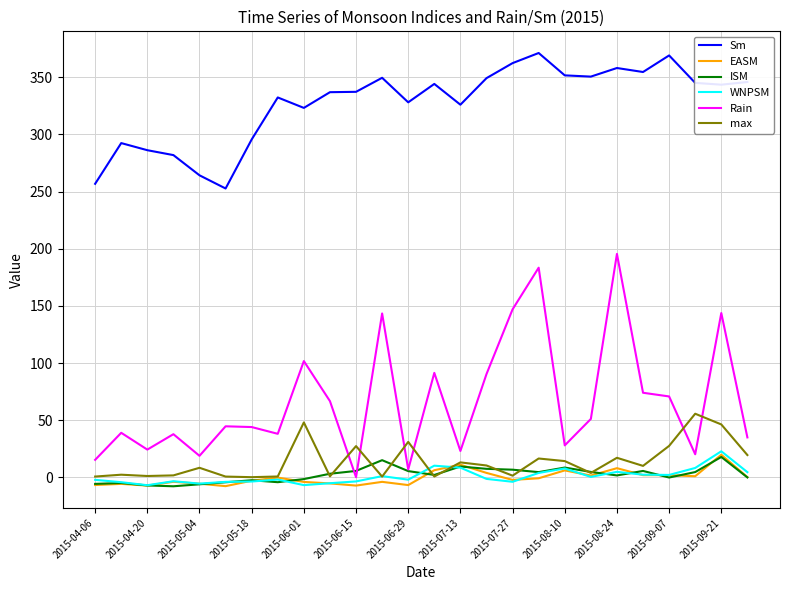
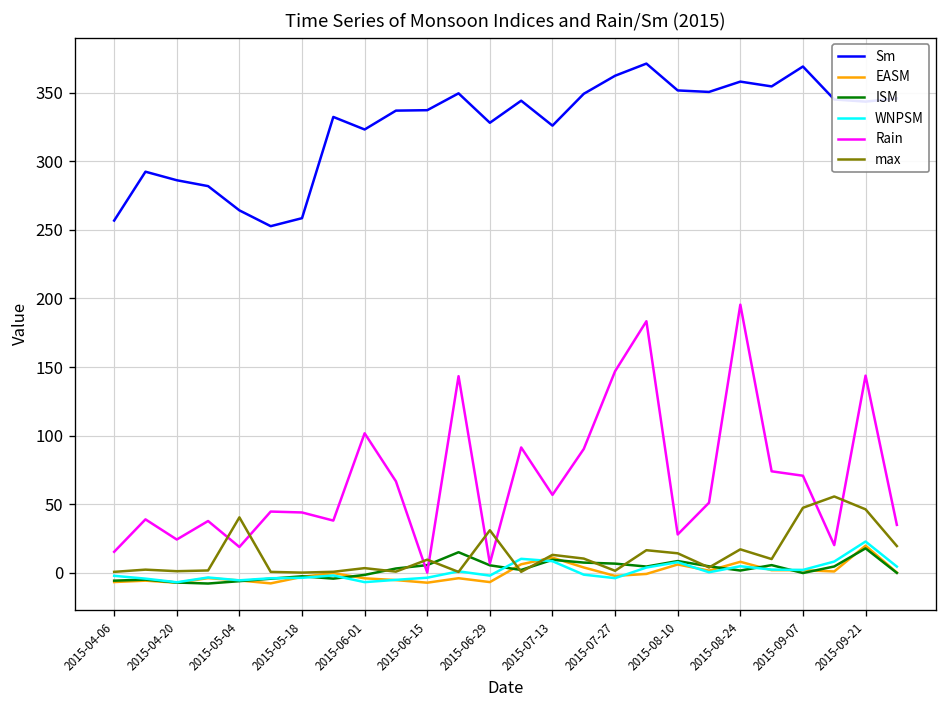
  {
    "Sm": {
      "2015-04-06": 257,
      "2015-04-20": 286,
      "2015-05-04": 264,
-     "2015-05-18": 296,
+     "2015-05-18": 259,
      "2015-06-01": 323,
      "2015-06-15": 337,
      "2015-06-29": 328,
      "2015-07-13": 326,
      "2015-07-27": 362,
      "2015-08-10": 352,
      "2015-08-24": 358,
      "2015-09-07": 369
    },
    "EASM": {
      "2015-06-01": -4,
      "2015-06-15": -7,
      "2015-06-29": -7,
      "2015-08-24": 8
    },
    "ISM": {
      "2015-06-01": -2,
      "2015-06-15": 6,
      "2015-07-27": 7,
      "2015-08-24": 2
    },
    "WNPSM": {
      "2015-04-06": -2,
      "2015-06-01": -7,
      "2015-06-15": -4,
      "2015-06-29": -2,
      "2015-08-24": 5,
      "2015-09-21": 23
    },
    "Rain": {
      "2015-04-06": 15,
      "2015-04-20": 24,
      "2015-05-04": 19,
      "2015-05-18": 44,
      "2015-06-01": 102,
      "2015-06-15": 0,
-     "2015-07-13": 23,
+     "2015-07-13": 57,
      "2015-07-27": 147,
      "2015-08-10": 28,
      "2015-08-24": 195,
      "2015-09-07": 71,
      "2015-09-21": 144
    },
    "max": {
      "2015-04-06": 1,
      "2015-04-20": 1,
-     "2015-05-04": 8,
+     "2015-05-04": 40,
      "2015-05-18": 0,
-     "2015-06-01": 48,
-     "2015-06-15": 27,
+     "2015-06-01": 3,
+     "2015-06-15": 10,
      "2015-06-29": 31,
      "2015-07-27": 1,
      "2015-08-10": 14,
      "2015-08-24": 17,
-     "2015-09-07": 27,
+     "2015-09-07": 47,
      "2015-09-21": 46
    }
  }
